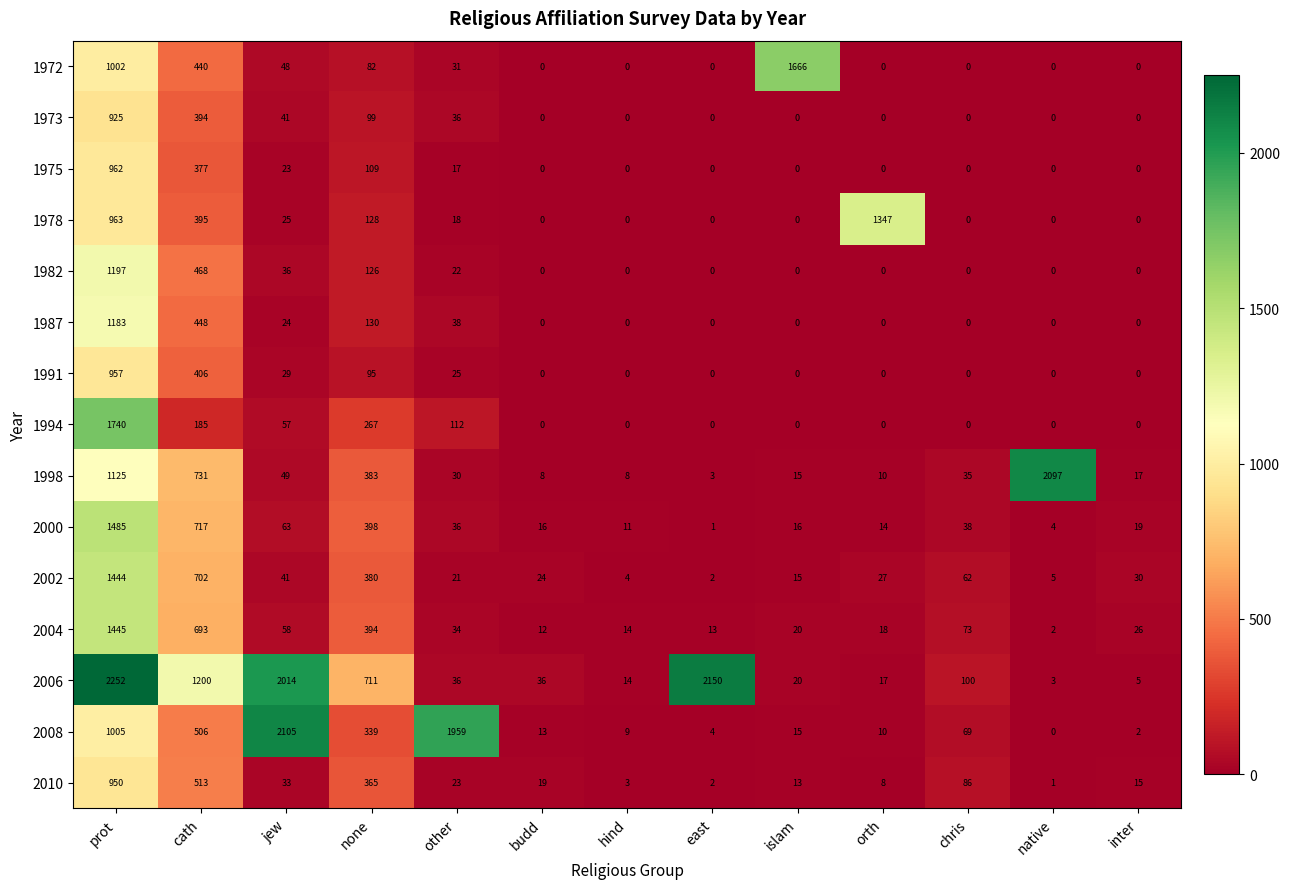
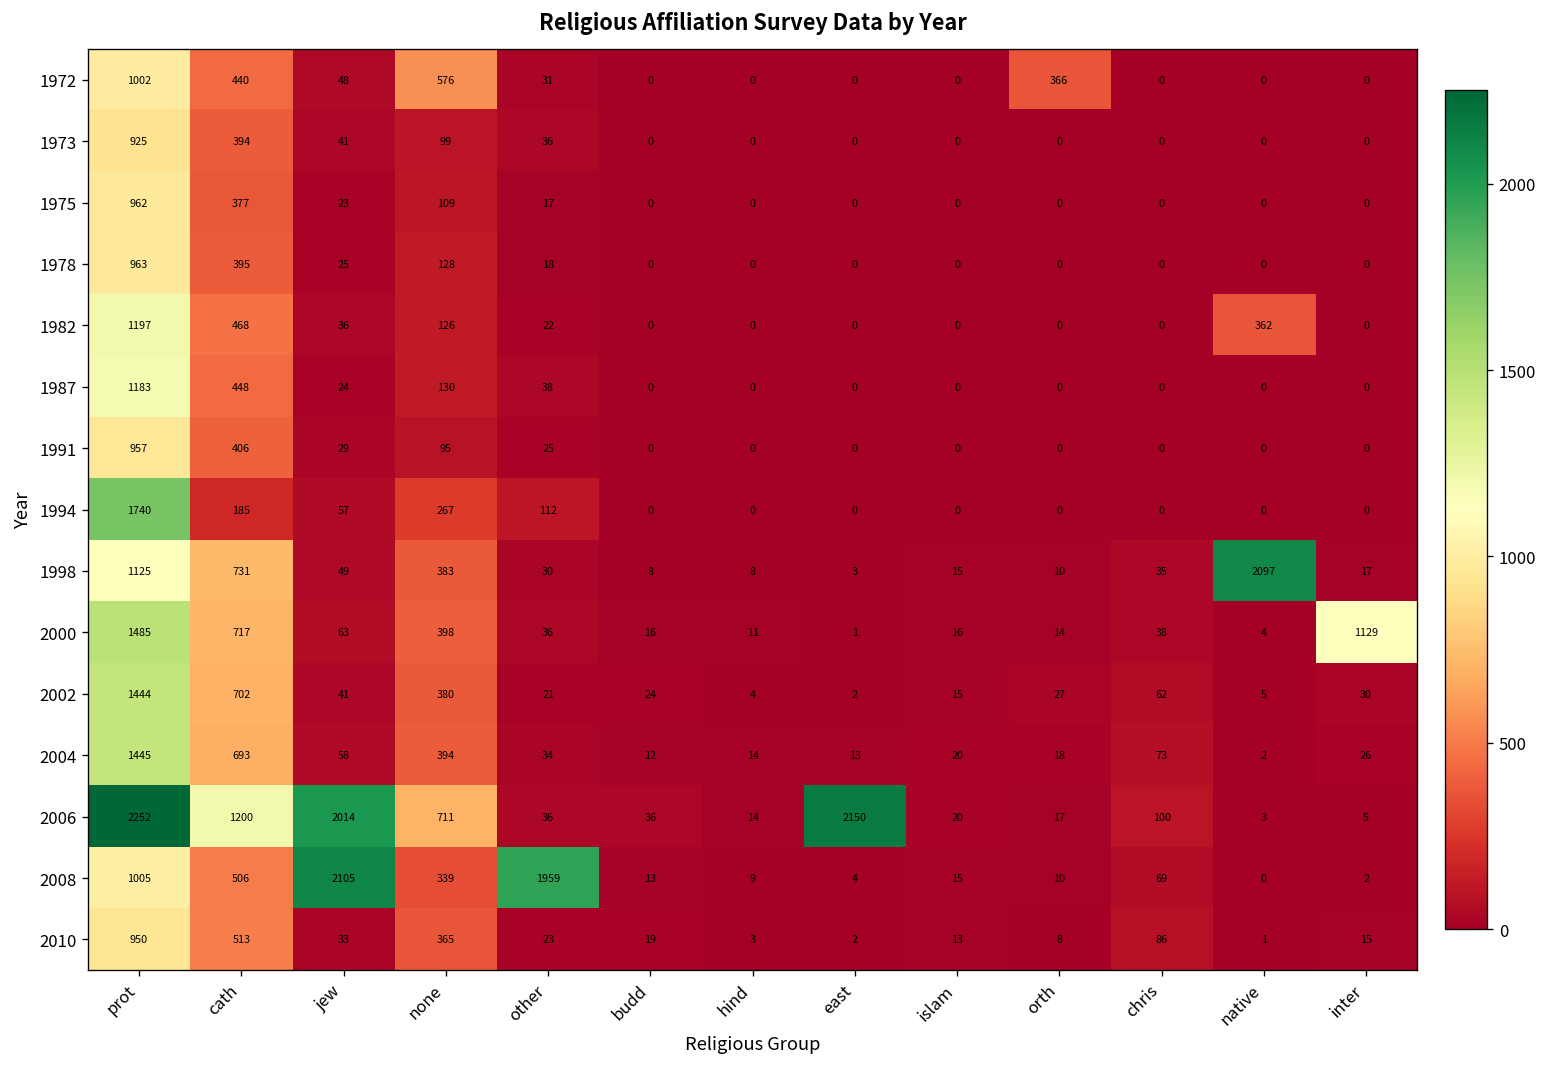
  {
    "1972": {
      "prot": 1002,
      "cath": 440,
      "jew": 48,
-     "none": 82,
+     "none": 576,
      "other": 31,
      "budd": 0,
      "hind": 0,
      "east": 0,
-     "islam": 1666,
-     "orth": 0,
+     "islam": 0,
+     "orth": 366,
      "chris": 0,
      "native": 0,
      "inter": 0
    },
    "1973": {
      "prot": 925,
      "cath": 394,
      "jew": 41,
      "none": 99,
      "other": 36,
      "budd": 0,
      "hind": 0,
      "east": 0,
      "islam": 0,
      "orth": 0,
      "chris": 0,
      "native": 0,
      "inter": 0
    },
    "1975": {
      "prot": 962,
      "cath": 377,
      "jew": 23,
      "none": 109,
      "other": 17,
      "budd": 0,
      "hind": 0,
      "east": 0,
      "islam": 0,
      "orth": 0,
      "chris": 0,
      "native": 0,
      "inter": 0
    },
    "1978": {
      "prot": 963,
      "cath": 395,
      "jew": 25,
      "none": 128,
      "other": 18,
      "budd": 0,
      "hind": 0,
      "east": 0,
      "islam": 0,
-     "orth": 1347,
+     "orth": 0,
      "chris": 0,
      "native": 0,
      "inter": 0
    },
    "1982": {
      "prot": 1197,
      "cath": 468,
      "jew": 36,
      "none": 126,
      "other": 22,
      "budd": 0,
      "hind": 0,
      "east": 0,
      "islam": 0,
      "orth": 0,
      "chris": 0,
-     "native": 0,
+     "native": 362,
      "inter": 0
    },
    "1987": {
      "prot": 1183,
      "cath": 448,
      "jew": 24,
      "none": 130,
      "other": 38,
      "budd": 0,
      "hind": 0,
      "east": 0,
      "islam": 0,
      "orth": 0,
      "chris": 0,
      "native": 0,
      "inter": 0
    },
    "1991": {
      "prot": 957,
      "cath": 406,
      "jew": 29,
      "none": 95,
      "other": 25,
      "budd": 0,
      "hind": 0,
      "east": 0,
      "islam": 0,
      "orth": 0,
      "chris": 0,
      "native": 0,
      "inter": 0
    },
    "1994": {
      "prot": 1740,
      "cath": 185,
      "jew": 57,
      "none": 267,
      "other": 112,
      "budd": 0,
      "hind": 0,
      "east": 0,
      "islam": 0,
      "orth": 0,
      "chris": 0,
      "native": 0,
      "inter": 0
    },
    "1998": {
      "prot": 1125,
      "cath": 731,
      "jew": 49,
      "none": 383,
      "other": 30,
      "budd": 8,
      "hind": 8,
      "east": 3,
      "islam": 15,
      "orth": 10,
      "chris": 35,
      "native": 2097,
      "inter": 17
    },
    "2000": {
      "prot": 1485,
      "cath": 717,
      "jew": 63,
      "none": 398,
      "other": 36,
      "budd": 16,
      "hind": 11,
      "east": 1,
      "islam": 16,
      "orth": 14,
      "chris": 38,
      "native": 4,
-     "inter": 19
+     "inter": 1129
    },
    "2002": {
      "prot": 1444,
      "cath": 702,
      "jew": 41,
      "none": 380,
      "other": 21,
      "budd": 24,
      "hind": 4,
      "east": 2,
      "islam": 15,
      "orth": 27,
      "chris": 62,
      "native": 5,
      "inter": 30
    },
    "2004": {
      "prot": 1445,
      "cath": 693,
      "jew": 58,
      "none": 394,
      "other": 34,
      "budd": 12,
      "hind": 14,
      "east": 13,
      "islam": 20,
      "orth": 18,
      "chris": 73,
      "native": 2,
      "inter": 26
    },
    "2006": {
      "prot": 2252,
      "cath": 1200,
      "jew": 2014,
      "none": 711,
      "other": 36,
      "budd": 36,
      "hind": 14,
      "east": 2150,
      "islam": 20,
      "orth": 17,
      "chris": 100,
      "native": 3,
      "inter": 5
    },
    "2008": {
      "prot": 1005,
      "cath": 506,
      "jew": 2105,
      "none": 339,
      "other": 1959,
      "budd": 13,
      "hind": 9,
      "east": 4,
      "islam": 15,
      "orth": 10,
      "chris": 69,
      "native": 0,
      "inter": 2
    },
    "2010": {
      "prot": 950,
      "cath": 513,
      "jew": 33,
      "none": 365,
      "other": 23,
      "budd": 19,
      "hind": 3,
      "east": 2,
      "islam": 13,
      "orth": 8,
      "chris": 86,
      "native": 1,
      "inter": 15
    }
  }
